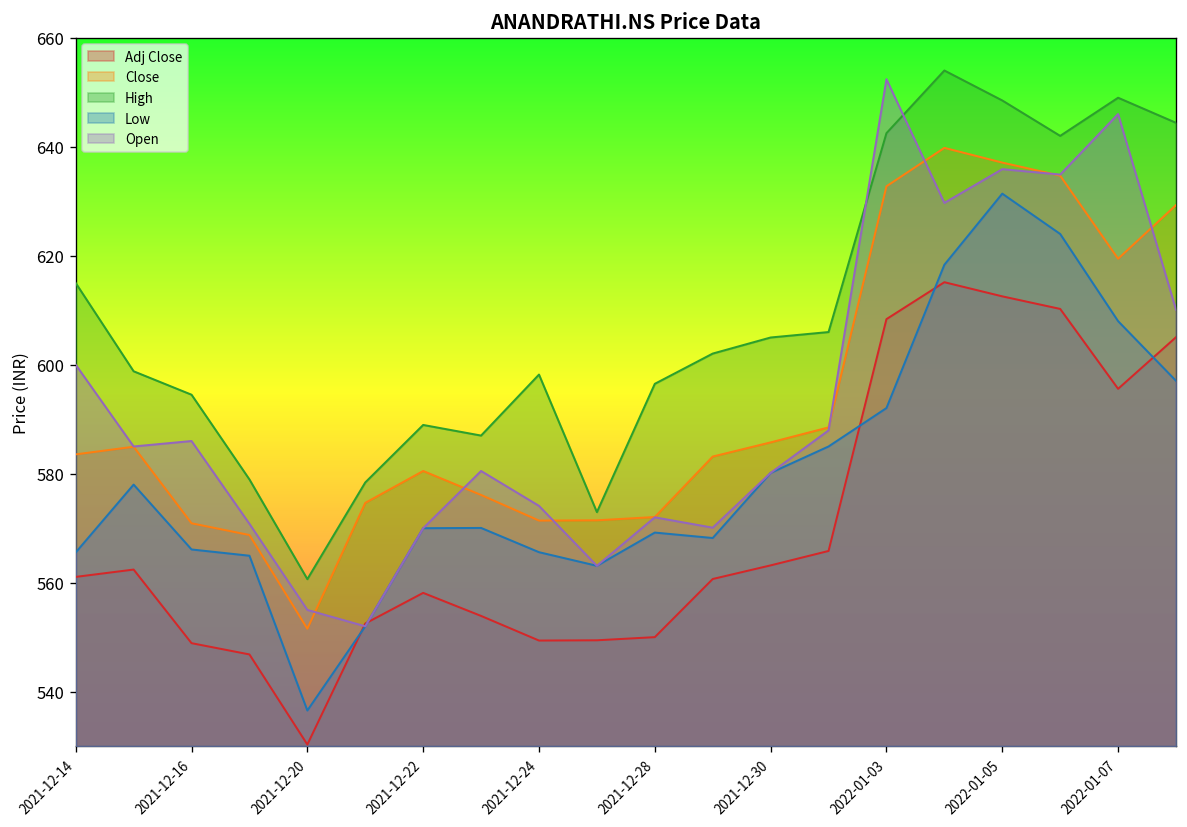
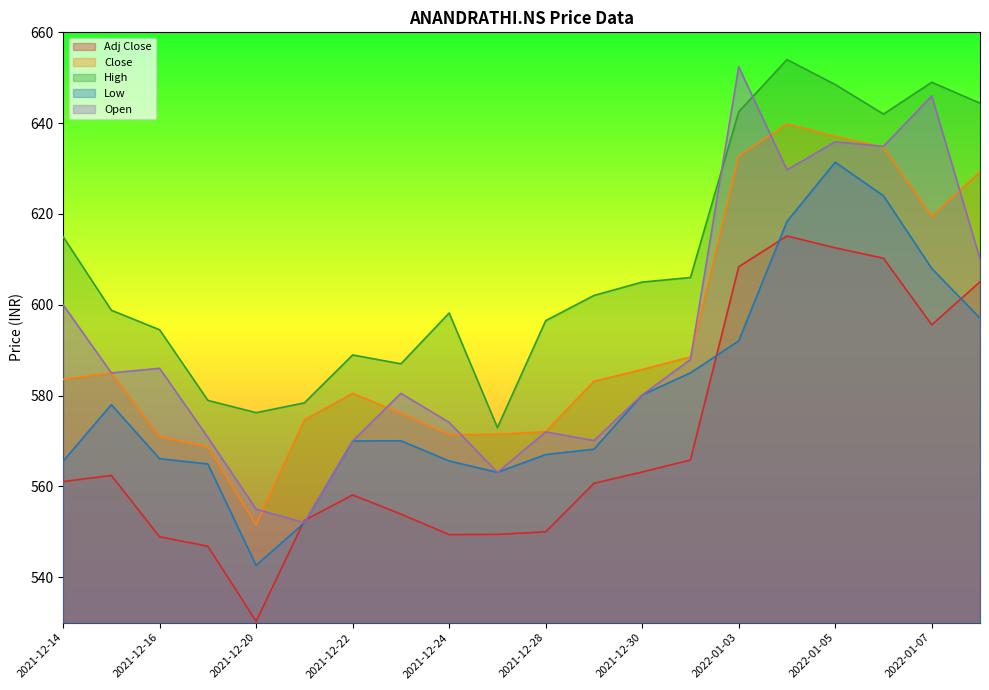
  {
    "High": {
      "2021-12-14": 615,
      "2021-12-16": 595,
-     "2021-12-20": 561,
+     "2021-12-20": 576,
      "2021-12-22": 589,
      "2021-12-24": 598,
      "2021-12-28": 597,
      "2021-12-30": 605,
      "2022-01-03": 643,
      "2022-01-05": 649,
      "2022-01-07": 649
    },
    "Low": {
      "2021-12-14": 566,
      "2021-12-16": 566,
-     "2021-12-20": 537,
+     "2021-12-20": 543,
      "2021-12-24": 566,
-     "2021-12-28": 569,
+     "2021-12-28": 567,
      "2022-01-03": 592,
      "2022-01-05": 631,
      "2022-01-07": 608
    },
    "Open": {
      "2021-12-14": 600,
      "2021-12-16": 586,
      "2021-12-20": 555,
      "2021-12-24": 574,
      "2022-01-03": 652,
      "2022-01-05": 636,
      "2022-01-07": 646
    }
  }
